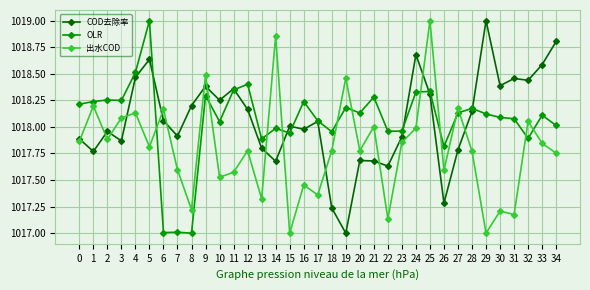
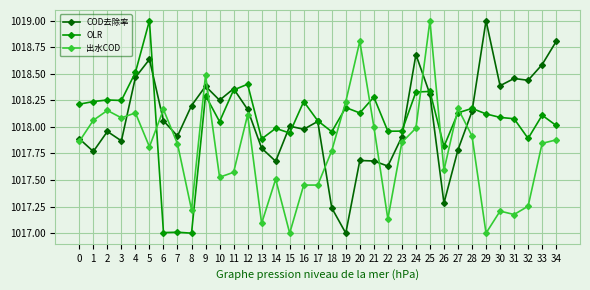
  {
    "出水COD": {
      "0": 1017.86,
-     "1": 1018.20,
-     "2": 1017.88,
+     "1": 1018.06,
+     "2": 1018.15,
      "3": 1018.09,
      "4": 1018.13,
      "5": 1017.81,
      "6": 1018.16,
-     "7": 1017.60,
+     "7": 1017.84,
      "8": 1017.22,
      "9": 1018.49,
      "10": 1017.53,
      "11": 1017.57,
-     "12": 1017.78,
-     "13": 1017.32,
-     "14": 1018.86,
+     "12": 1018.11,
+     "13": 1017.09,
+     "14": 1017.51,
      "15": 1017.00,
      "16": 1017.45,
-     "17": 1017.36,
+     "17": 1017.45,
      "18": 1017.78,
-     "19": 1018.46,
-     "20": 1017.78,
+     "19": 1018.24,
+     "20": 1018.81,
      "21": 1018.00,
      "22": 1017.13,
      "23": 1017.85,
      "24": 1017.99,
      "25": 1019.00,
      "26": 1017.59,
      "27": 1018.17,
-     "28": 1017.77,
+     "28": 1017.91,
      "29": 1017.00,
      "30": 1017.21,
      "31": 1017.18,
-     "32": 1018.05,
+     "32": 1017.25,
      "33": 1017.85,
-     "34": 1017.75
+     "34": 1017.88
    }
  }
